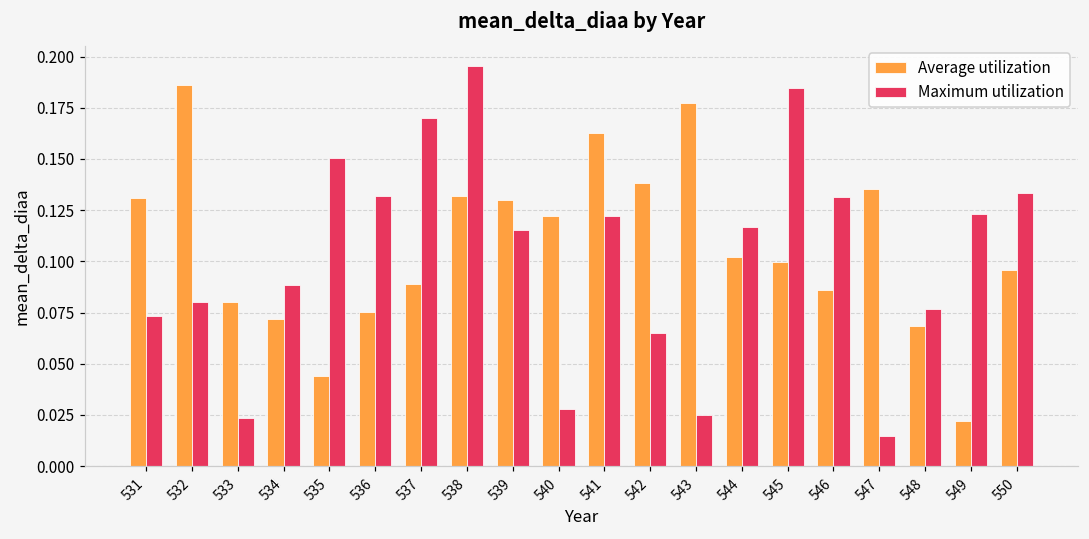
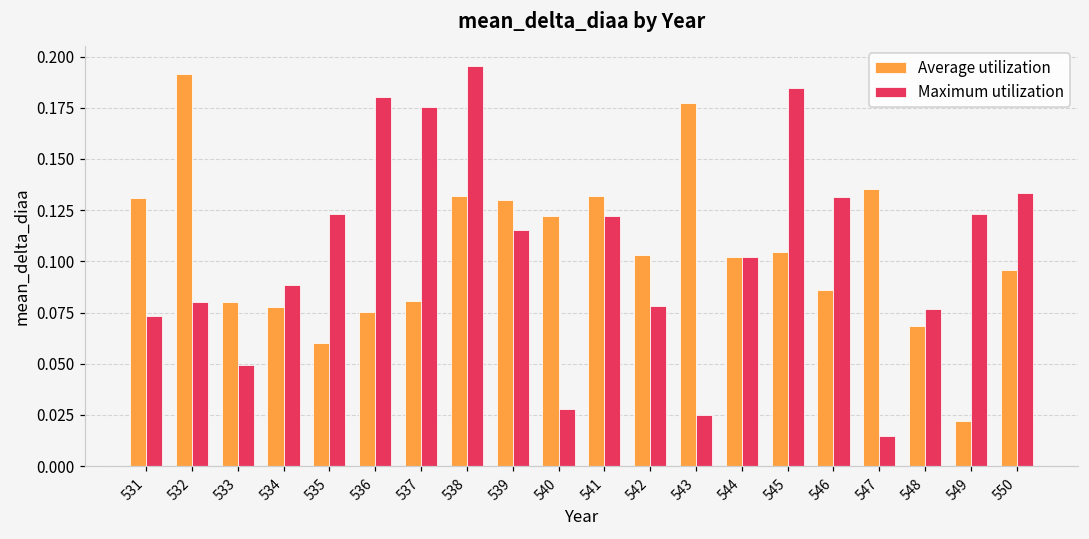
  {
    "Average utilization": {
      "531": 0.131,
-     "532": 0.186,
+     "532": 0.191,
      "533": 0.080,
-     "534": 0.072,
-     "535": 0.044,
+     "534": 0.078,
+     "535": 0.060,
      "536": 0.075,
-     "537": 0.089,
+     "537": 0.080,
      "538": 0.132,
      "539": 0.130,
      "540": 0.122,
-     "541": 0.163,
-     "542": 0.138,
+     "541": 0.132,
+     "542": 0.103,
      "543": 0.177,
      "544": 0.102,
-     "545": 0.100,
+     "545": 0.105,
      "546": 0.086,
      "547": 0.135,
      "548": 0.068,
      "549": 0.022,
      "550": 0.096
    },
    "Maximum utilization": {
      "531": 0.073,
      "532": 0.080,
-     "533": 0.023,
+     "533": 0.049,
      "534": 0.089,
-     "535": 0.150,
-     "536": 0.132,
-     "537": 0.170,
+     "535": 0.123,
+     "536": 0.180,
+     "537": 0.175,
      "538": 0.195,
      "539": 0.116,
      "540": 0.028,
      "541": 0.122,
-     "542": 0.065,
+     "542": 0.078,
      "543": 0.025,
-     "544": 0.117,
+     "544": 0.102,
      "545": 0.185,
      "546": 0.131,
      "547": 0.015,
      "548": 0.077,
      "549": 0.123,
      "550": 0.133
    }
  }
